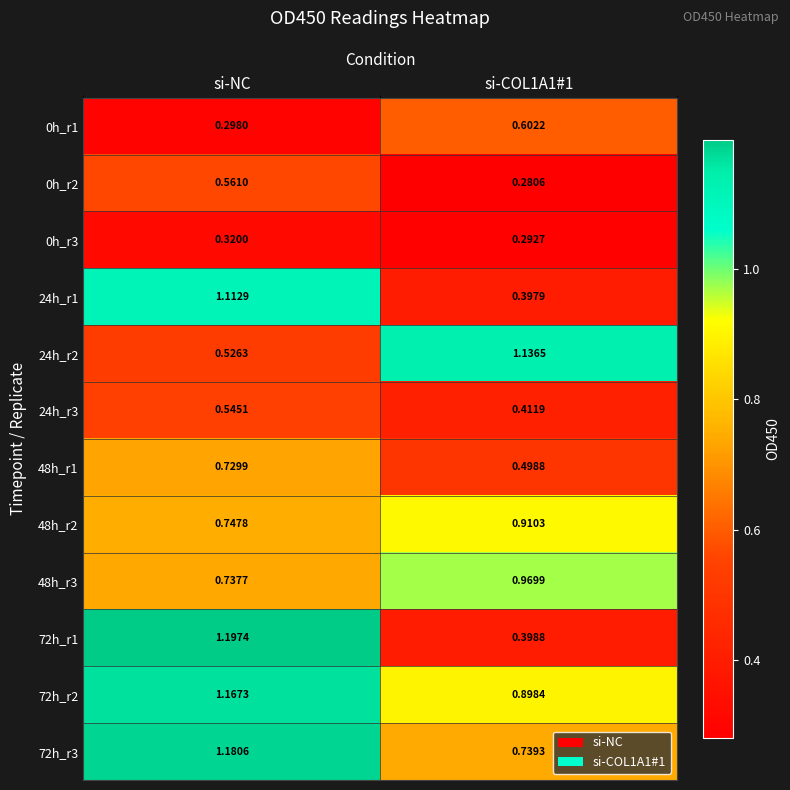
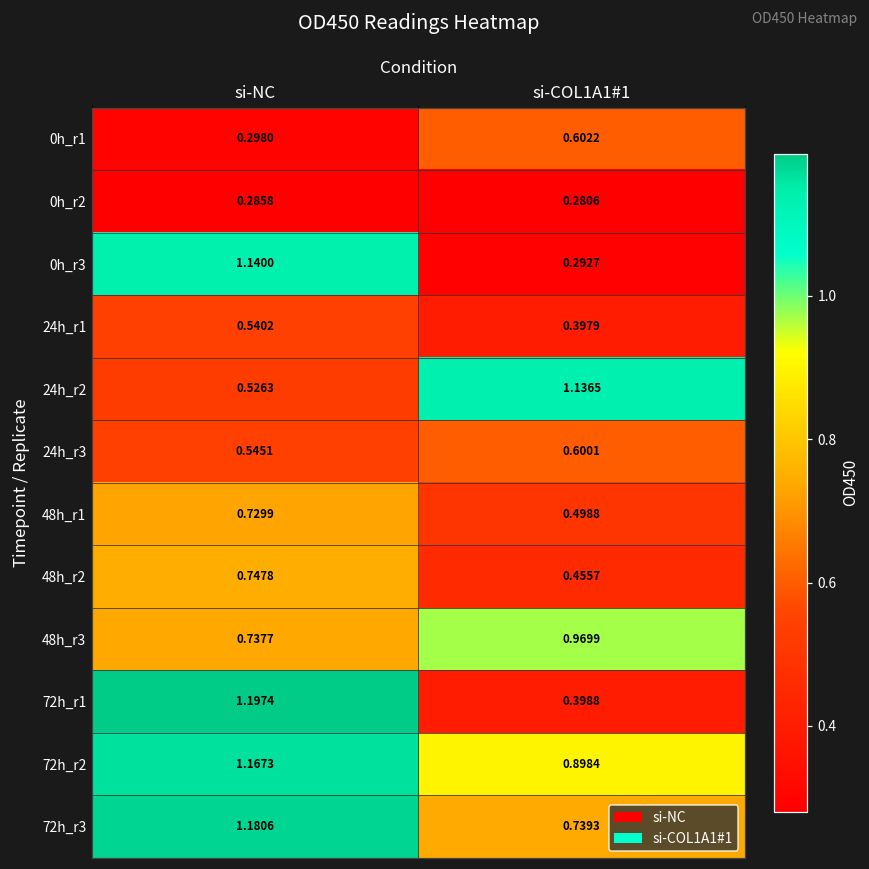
  {
    "0h_r1": {
      "si-NC": 0.2980,
      "si-COL1A1#1": 0.6022
    },
    "0h_r2": {
-     "si-NC": 0.5610,
+     "si-NC": 0.2858,
      "si-COL1A1#1": 0.2806
    },
    "0h_r3": {
-     "si-NC": 0.3200,
+     "si-NC": 1.1400,
      "si-COL1A1#1": 0.2927
    },
    "24h_r1": {
-     "si-NC": 1.1129,
+     "si-NC": 0.5402,
      "si-COL1A1#1": 0.3979
    },
    "24h_r2": {
      "si-NC": 0.5263,
      "si-COL1A1#1": 1.1365
    },
    "24h_r3": {
      "si-NC": 0.5451,
-     "si-COL1A1#1": 0.4119
+     "si-COL1A1#1": 0.6001
    },
    "48h_r1": {
      "si-NC": 0.7299,
      "si-COL1A1#1": 0.4988
    },
    "48h_r2": {
      "si-NC": 0.7478,
-     "si-COL1A1#1": 0.9103
+     "si-COL1A1#1": 0.4557
    },
    "48h_r3": {
      "si-NC": 0.7377,
      "si-COL1A1#1": 0.9699
    },
    "72h_r1": {
      "si-NC": 1.1974,
      "si-COL1A1#1": 0.3988
    },
    "72h_r2": {
      "si-NC": 1.1673,
      "si-COL1A1#1": 0.8984
    },
    "72h_r3": {
      "si-NC": 1.1806,
      "si-COL1A1#1": 0.7393
    }
  }
